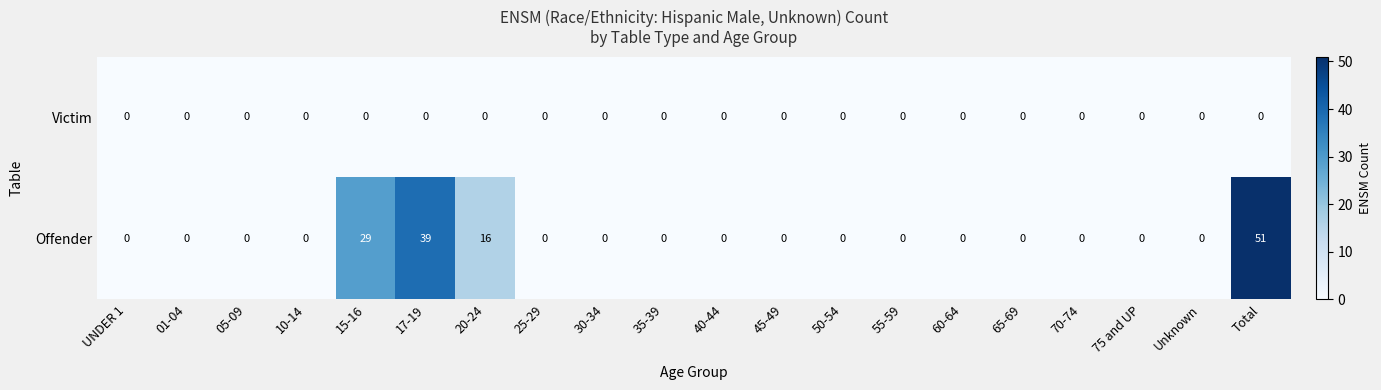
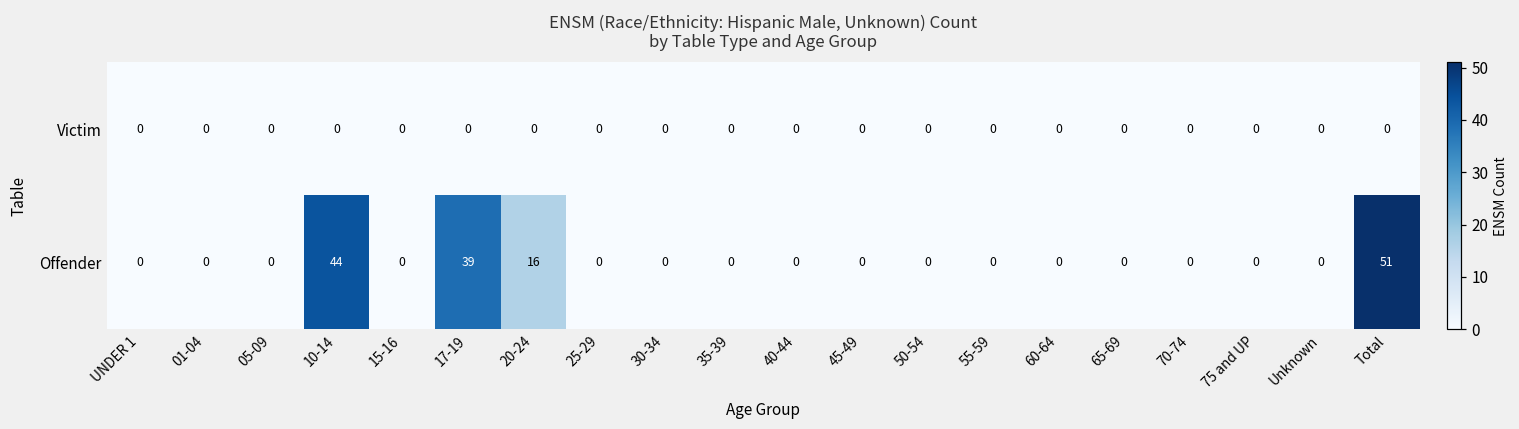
  {
    "Victim": {
      "UNDER 1": 0,
      "01-04": 0,
      "05-09": 0,
      "10-14": 0,
      "15-16": 0,
      "17-19": 0,
      "20-24": 0,
      "25-29": 0,
      "30-34": 0,
      "35-39": 0,
      "40-44": 0,
      "45-49": 0,
      "50-54": 0,
      "55-59": 0,
      "60-64": 0,
      "65-69": 0,
      "70-74": 0,
      "75 and UP": 0,
      "Unknown": 0,
      "Total": 0
    },
    "Offender": {
      "UNDER 1": 0,
      "01-04": 0,
      "05-09": 0,
-     "10-14": 0,
-     "15-16": 29,
+     "10-14": 44,
+     "15-16": 0,
      "17-19": 39,
      "20-24": 16,
      "25-29": 0,
      "30-34": 0,
      "35-39": 0,
      "40-44": 0,
      "45-49": 0,
      "50-54": 0,
      "55-59": 0,
      "60-64": 0,
      "65-69": 0,
      "70-74": 0,
      "75 and UP": 0,
      "Unknown": 0,
      "Total": 51
    }
  }
